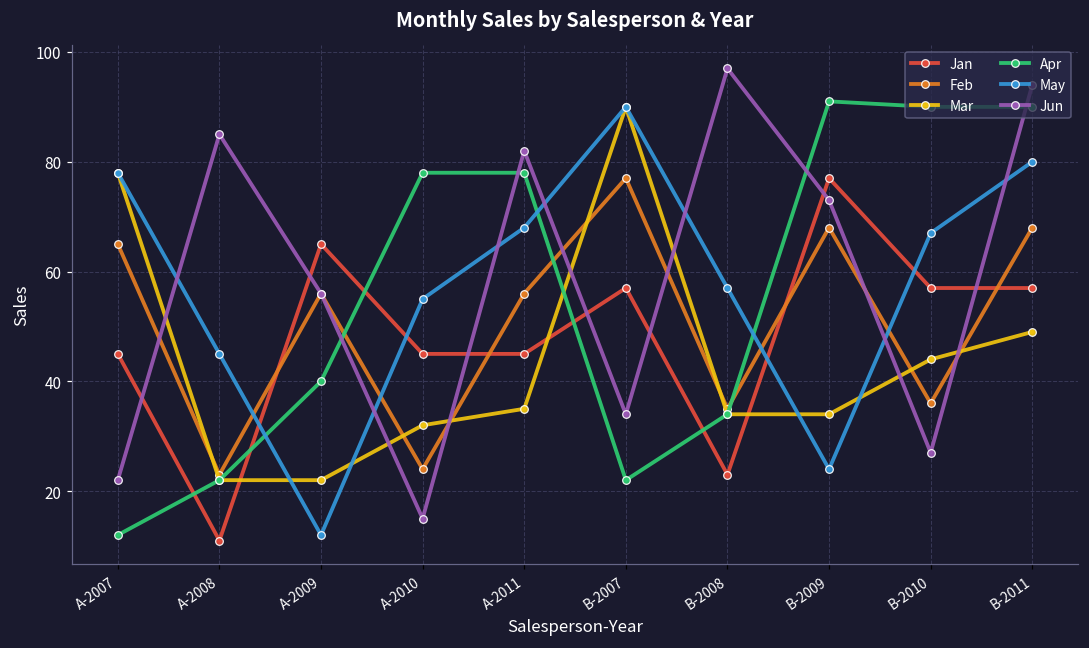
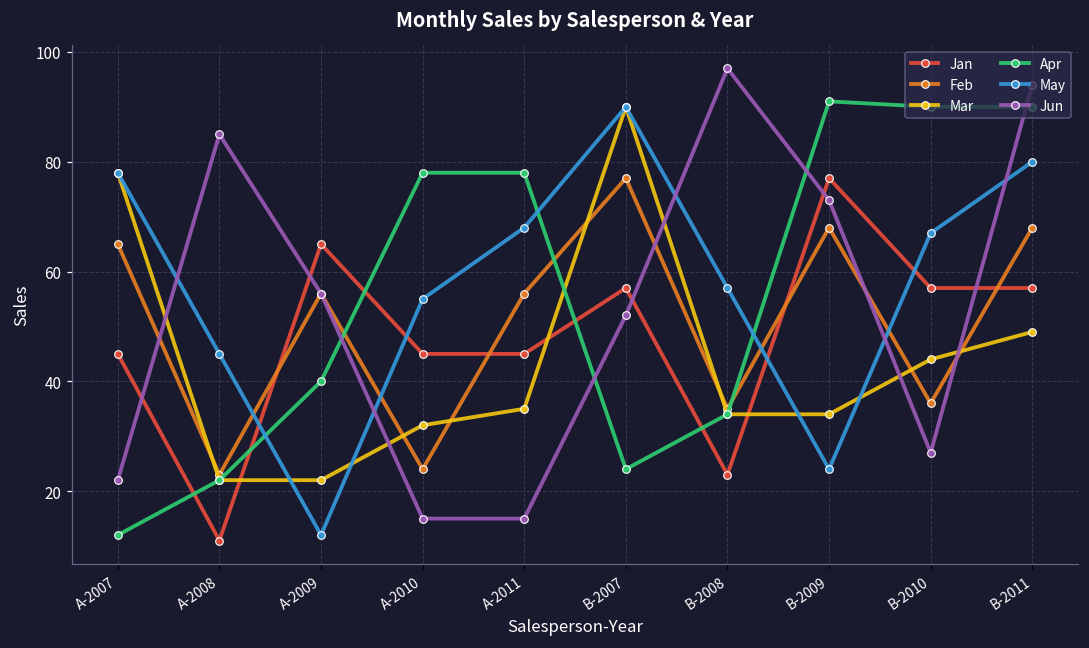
  {
    "Mar": {
      "A-2009": 22,
      "A-2010": 32,
      "A-2011": 35,
      "B-2009": 34,
      "B-2010": 44,
      "B-2011": 49
    },
    "Apr": {
      "A-2007": 12,
      "A-2009": 40,
      "A-2010": 78,
      "A-2011": 78,
-     "B-2007": 22,
+     "B-2007": 24,
      "B-2009": 91
    },
    "May": {
      "A-2008": 45,
      "A-2009": 12,
      "A-2010": 55,
      "A-2011": 68,
      "B-2008": 57,
      "B-2009": 24,
      "B-2010": 67,
      "B-2011": 80
    },
    "Jun": {
      "A-2007": 22,
      "A-2008": 85,
      "A-2010": 15,
-     "A-2011": 82,
-     "B-2007": 34,
+     "A-2011": 15,
+     "B-2007": 52,
      "B-2008": 97,
      "B-2009": 73,
      "B-2010": 27
    }
  }
